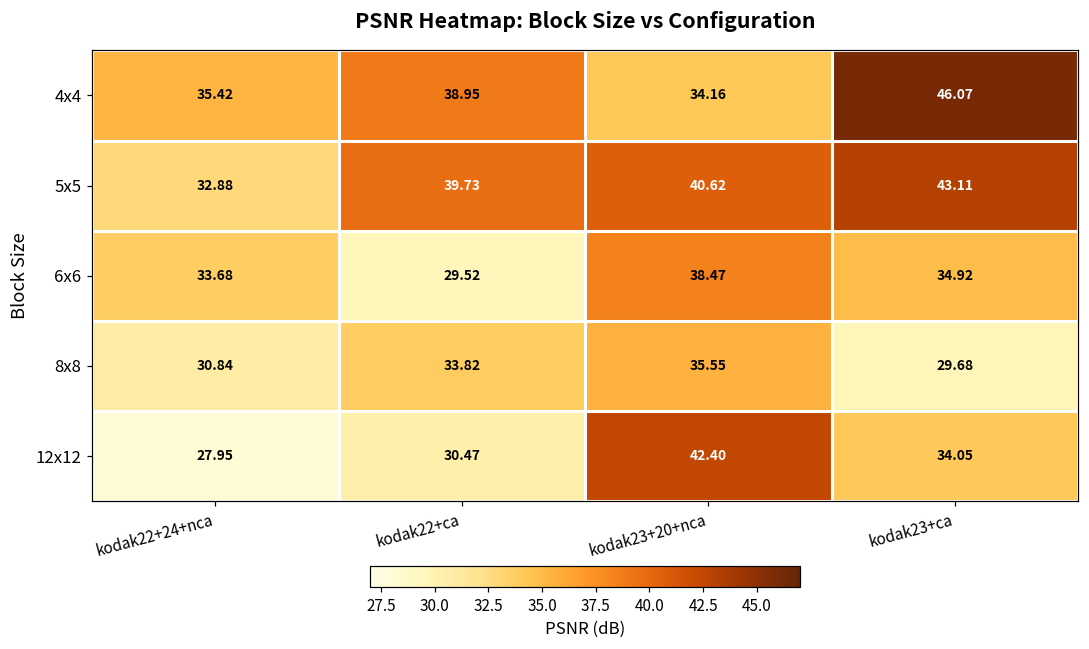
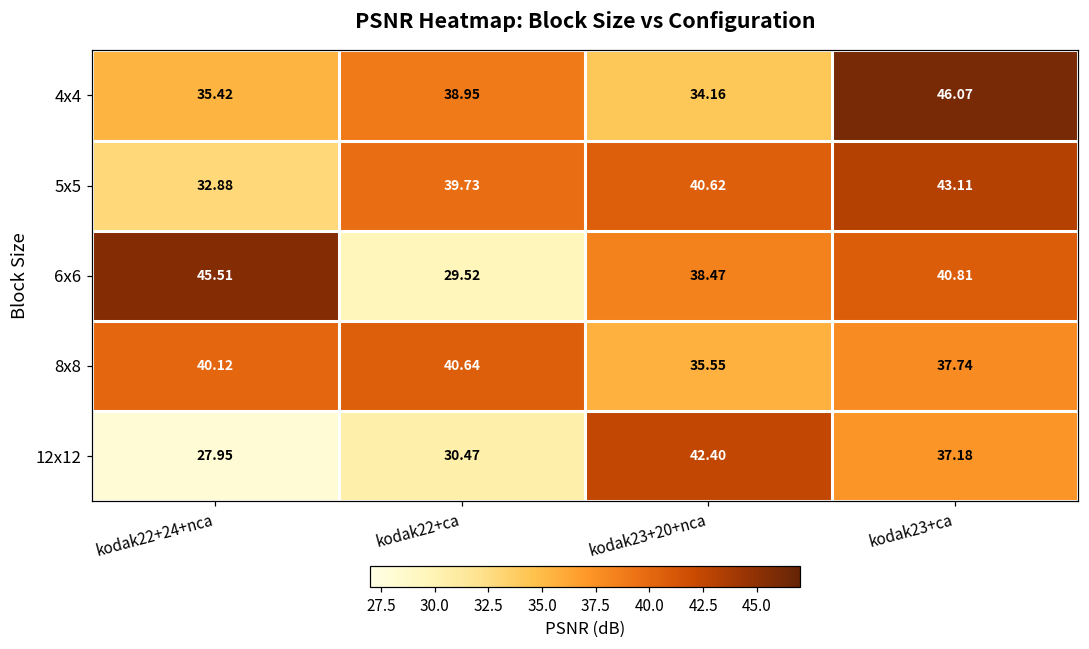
  {
    "4x4": {
      "kodak22+24+nca": 35.42,
      "kodak22+ca": 38.95,
      "kodak23+20+nca": 34.16,
      "kodak23+ca": 46.07
    },
    "5x5": {
      "kodak22+24+nca": 32.88,
      "kodak22+ca": 39.73,
      "kodak23+20+nca": 40.62,
      "kodak23+ca": 43.11
    },
    "6x6": {
-     "kodak22+24+nca": 33.68,
+     "kodak22+24+nca": 45.51,
      "kodak22+ca": 29.52,
      "kodak23+20+nca": 38.47,
-     "kodak23+ca": 34.92
+     "kodak23+ca": 40.81
    },
    "8x8": {
-     "kodak22+24+nca": 30.84,
-     "kodak22+ca": 33.82,
+     "kodak22+24+nca": 40.12,
+     "kodak22+ca": 40.64,
      "kodak23+20+nca": 35.55,
-     "kodak23+ca": 29.68
+     "kodak23+ca": 37.74
    },
    "12x12": {
      "kodak22+24+nca": 27.95,
      "kodak22+ca": 30.47,
      "kodak23+20+nca": 42.40,
-     "kodak23+ca": 34.05
+     "kodak23+ca": 37.18
    }
  }
